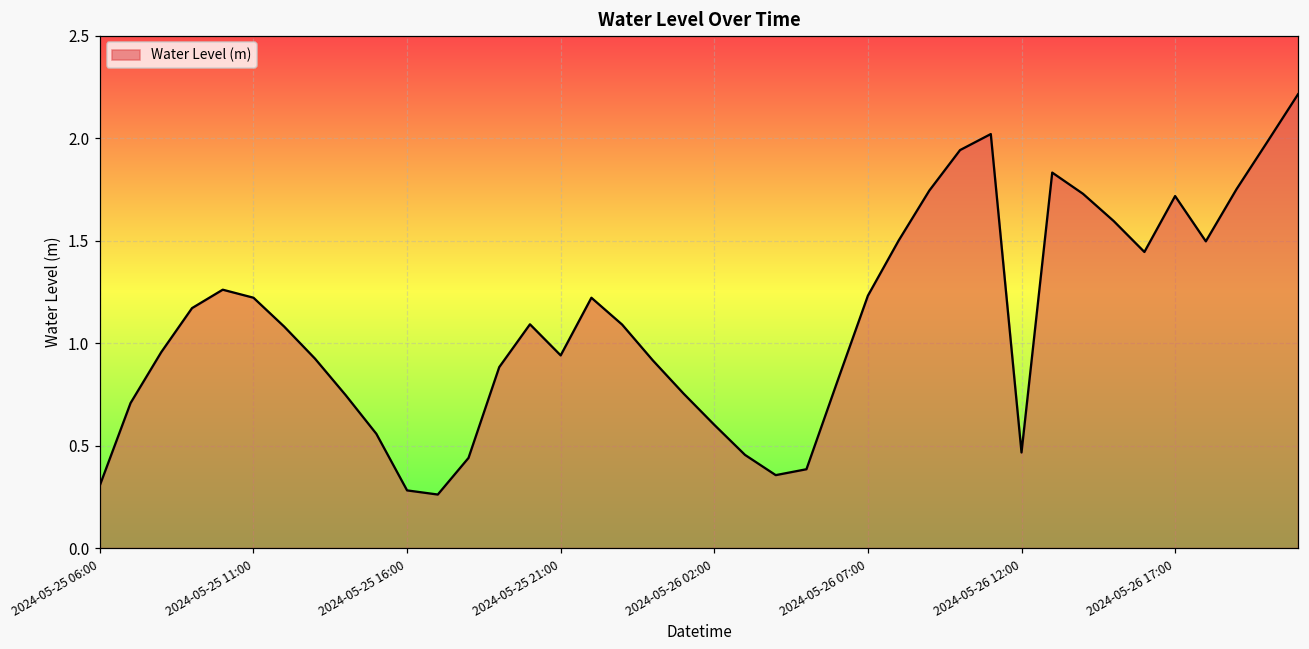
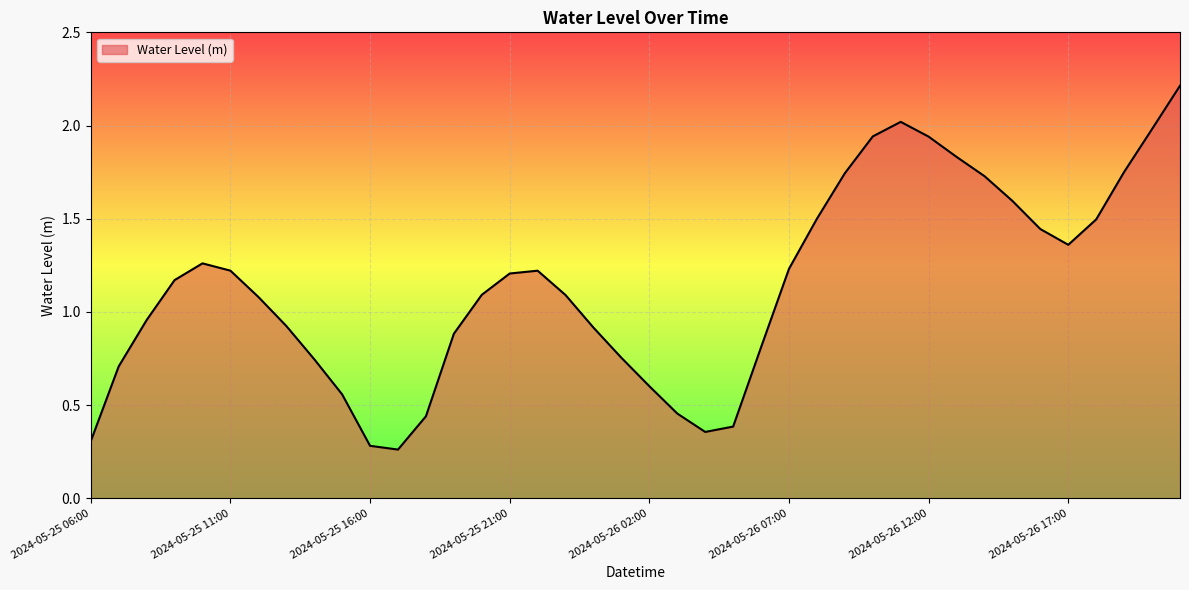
  {
    "2024-05-25 06:00": 0.31,
    "2024-05-25 11:00": 1.22,
    "2024-05-25 16:00": 0.28,
-   "2024-05-25 21:00": 0.94,
+   "2024-05-25 21:00": 1.21,
    "2024-05-26 02:00": 0.60,
    "2024-05-26 07:00": 1.23,
-   "2024-05-26 12:00": 0.47,
-   "2024-05-26 17:00": 1.72
+   "2024-05-26 12:00": 1.94,
+   "2024-05-26 17:00": 1.36
  }
